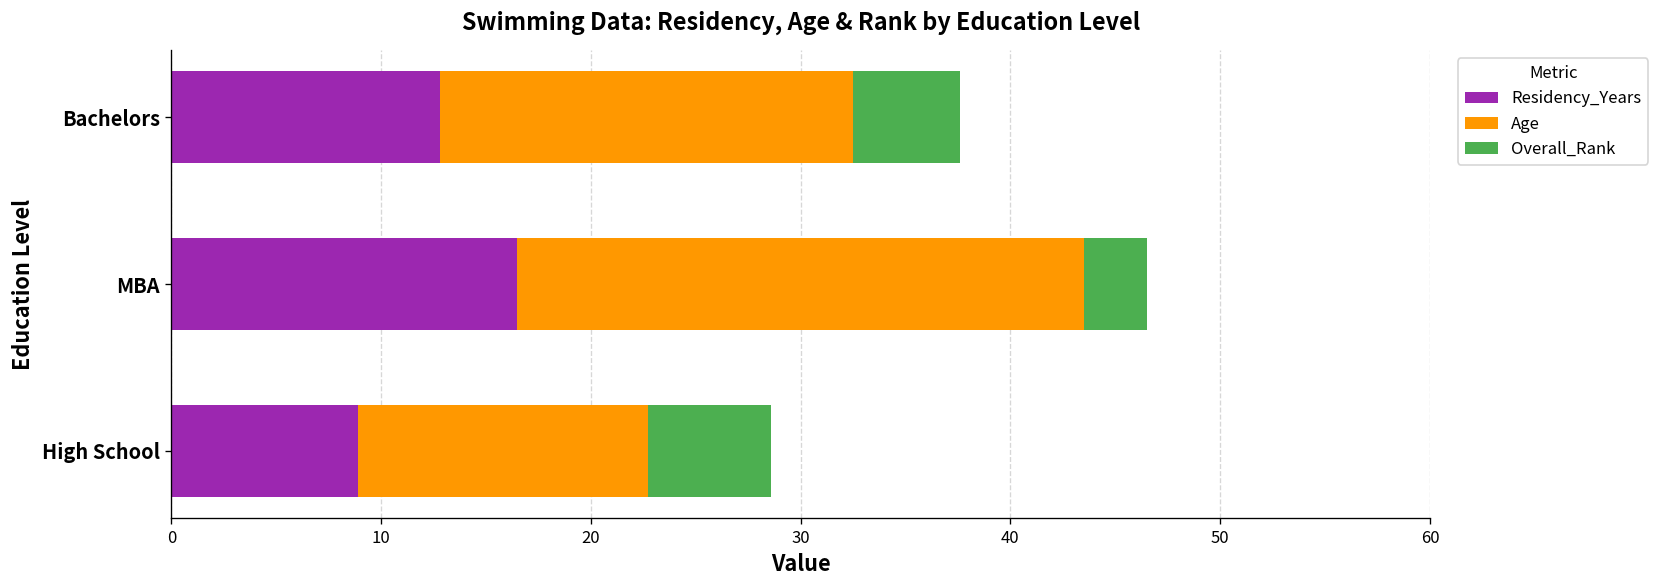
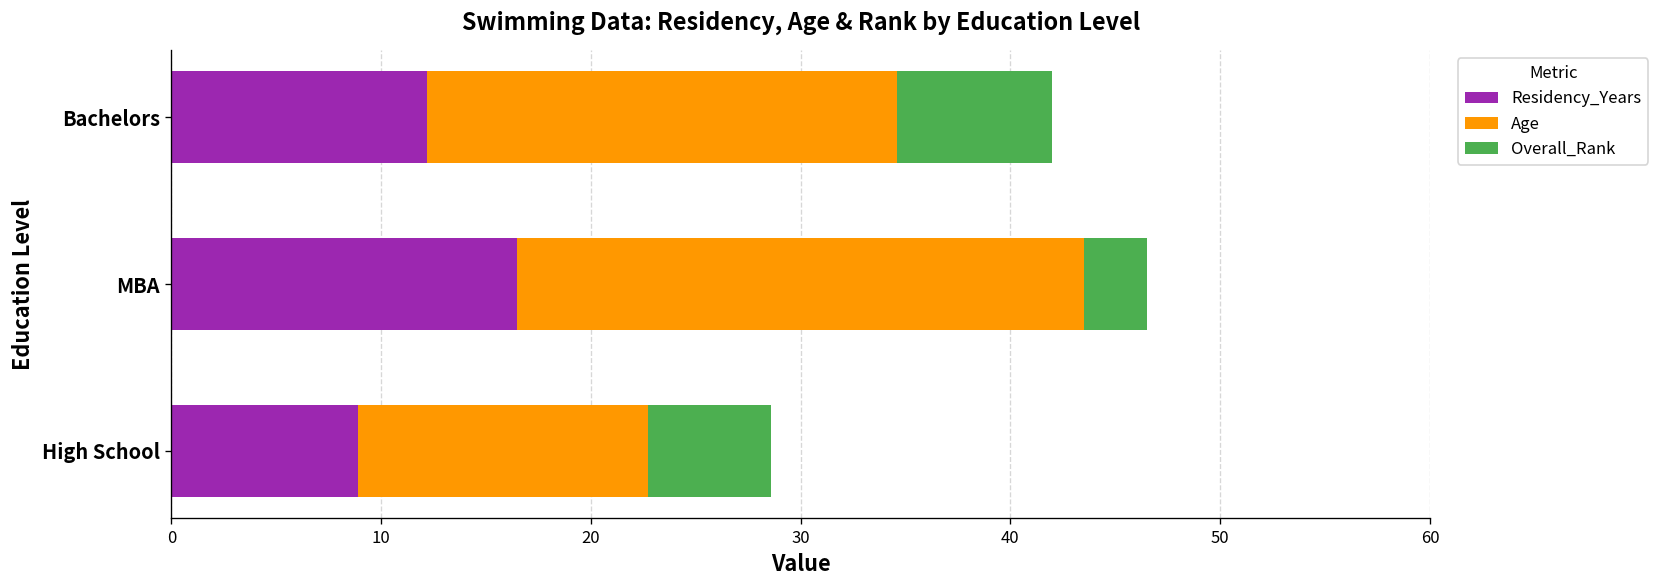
  {
    "Residency_Years": {
-     "Bachelors": 12.8,
+     "Bachelors": 12.2,
      "MBA": 16.5,
      "High School": 8.9
    },
    "Age": {
-     "Bachelors": 19.7,
+     "Bachelors": 22.4,
      "MBA": 27.0,
      "High School": 13.8
    },
    "Overall_Rank": {
-     "Bachelors": 5.1,
+     "Bachelors": 7.4,
      "MBA": 3.0,
      "High School": 5.9
    }
  }
